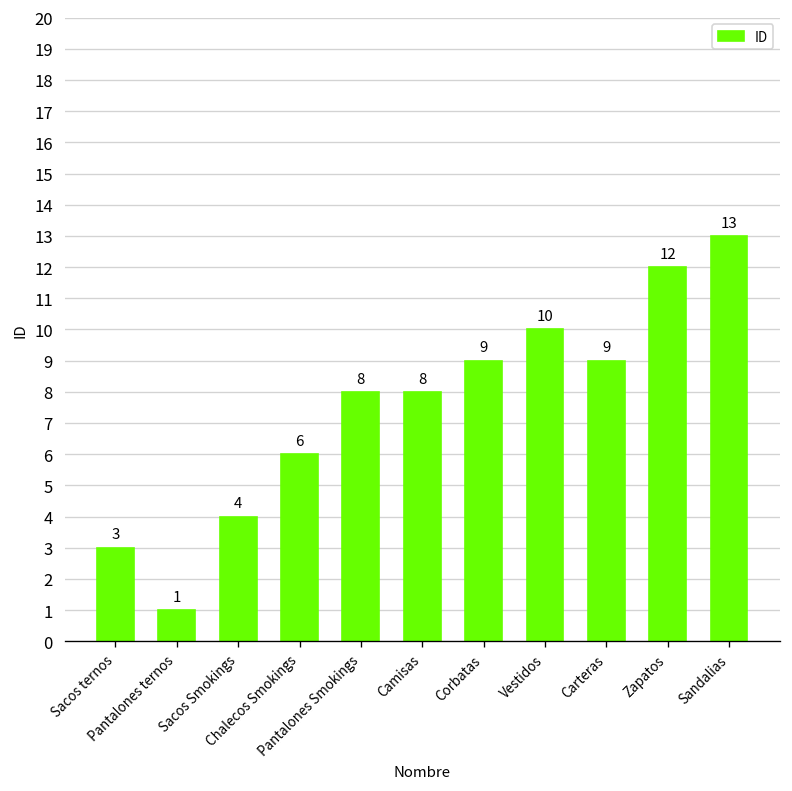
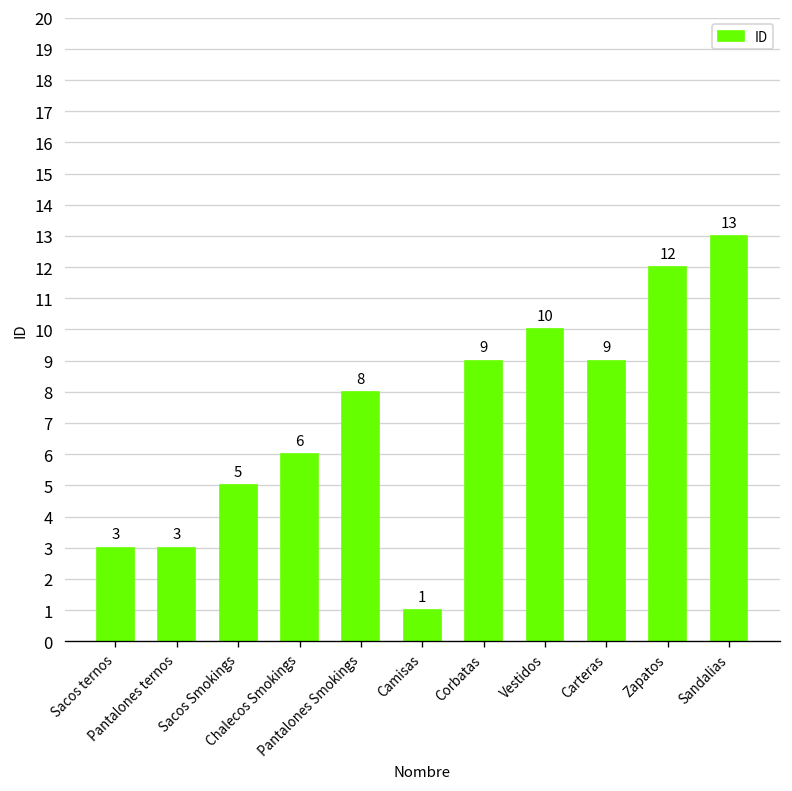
  {
    "Sacos ternos": 3,
-   "Pantalones ternos": 1,
-   "Sacos Smokings": 4,
+   "Pantalones ternos": 3,
+   "Sacos Smokings": 5,
    "Chalecos Smokings": 6,
    "Pantalones Smokings": 8,
-   "Camisas": 8,
+   "Camisas": 1,
    "Corbatas": 9,
    "Vestidos": 10,
    "Carteras": 9,
    "Zapatos": 12,
    "Sandalias": 13
  }
